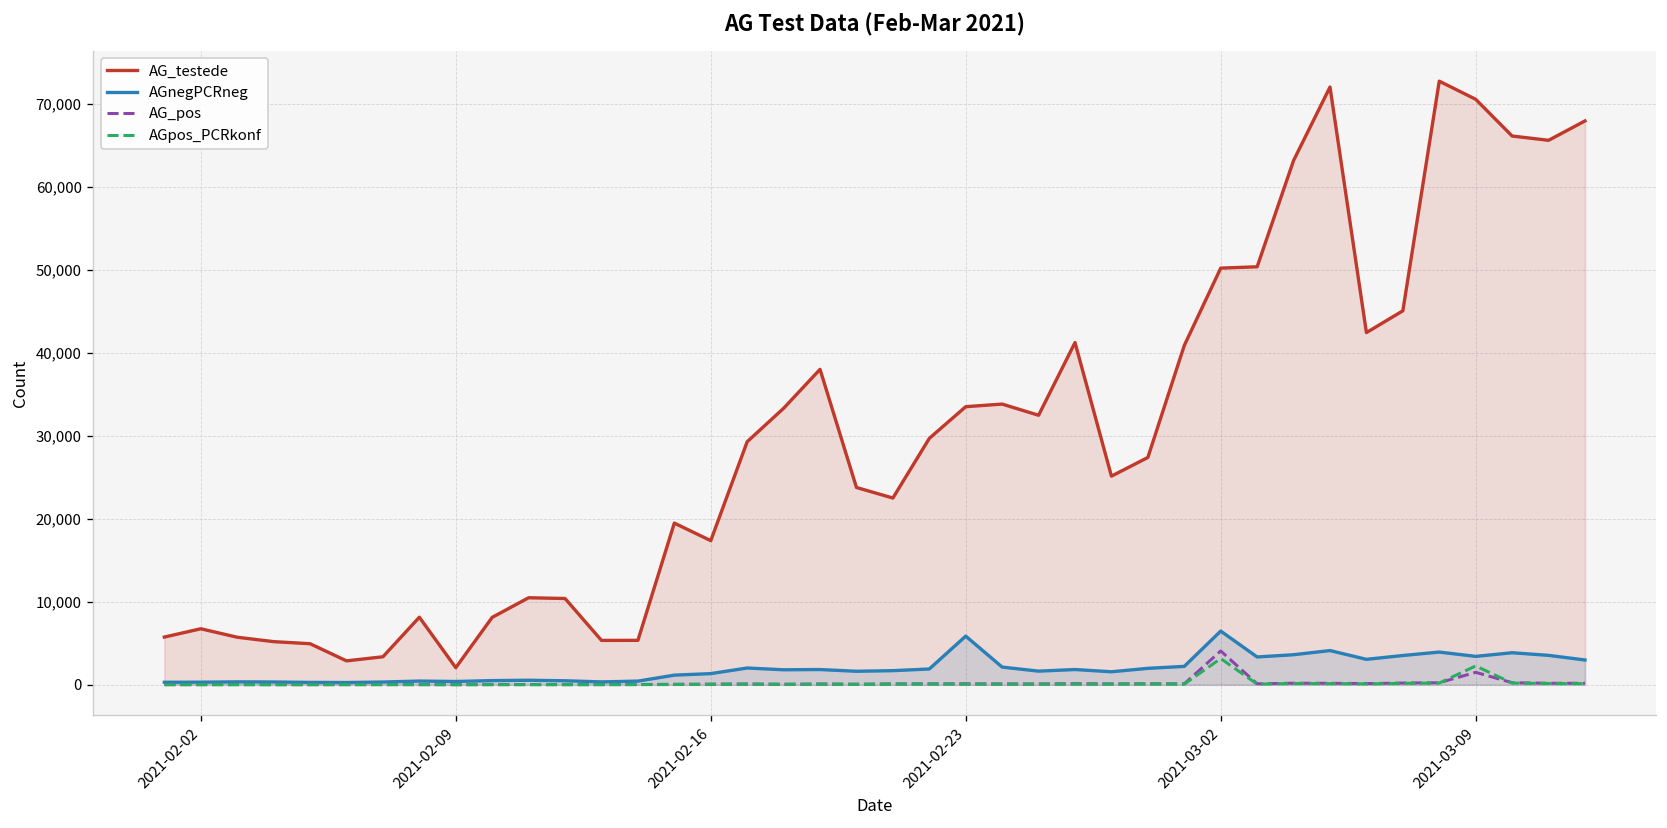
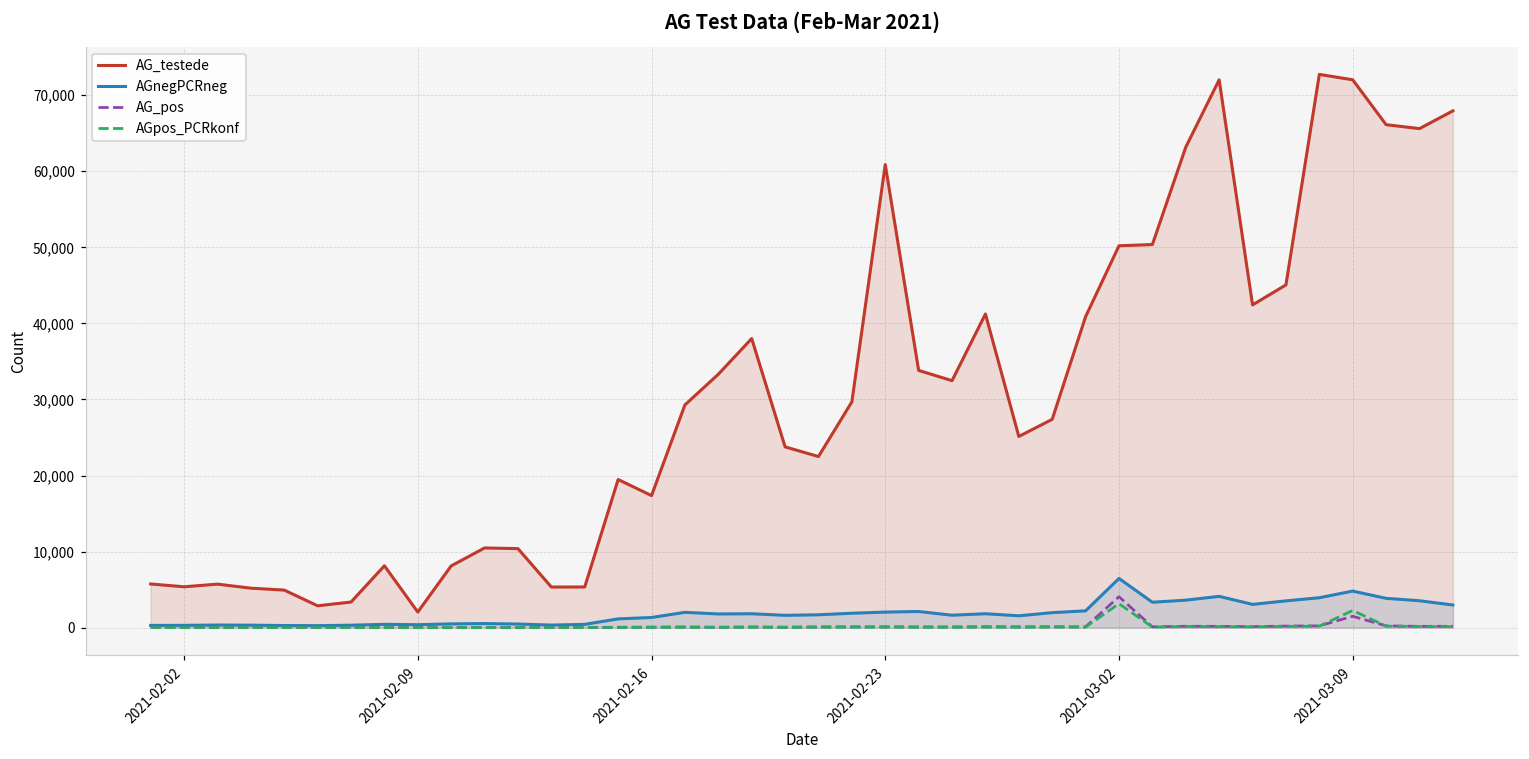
  {
    "AG_testede": {
-     "2021-02-02": "7,000",
+     "2021-02-02": "5,000",
      "2021-02-09": "2,000",
      "2021-02-16": "17,000",
-     "2021-02-23": "34,000",
+     "2021-02-23": "61,000",
      "2021-03-02": "50,000",
-     "2021-03-09": "71,000"
+     "2021-03-09": "72,000"
    },
    "AGnegPCRneg": {
      "2021-02-09": "0",
      "2021-02-16": "1,000",
-     "2021-02-23": "6,000",
+     "2021-02-23": "2,000",
      "2021-03-02": "6,000",
-     "2021-03-09": "3,000"
+     "2021-03-09": "5,000"
    },
    "AG_pos": {
      "2021-03-02": "4,000",
      "2021-03-09": "1,000"
    },
    "AGpos_PCRkonf": {
      "2021-03-02": "3,000",
      "2021-03-09": "2,000"
    }
  }
